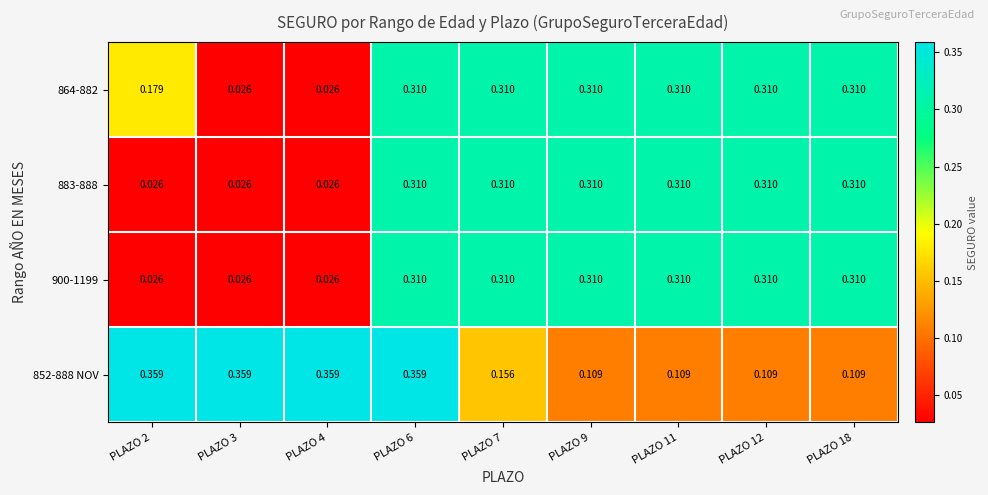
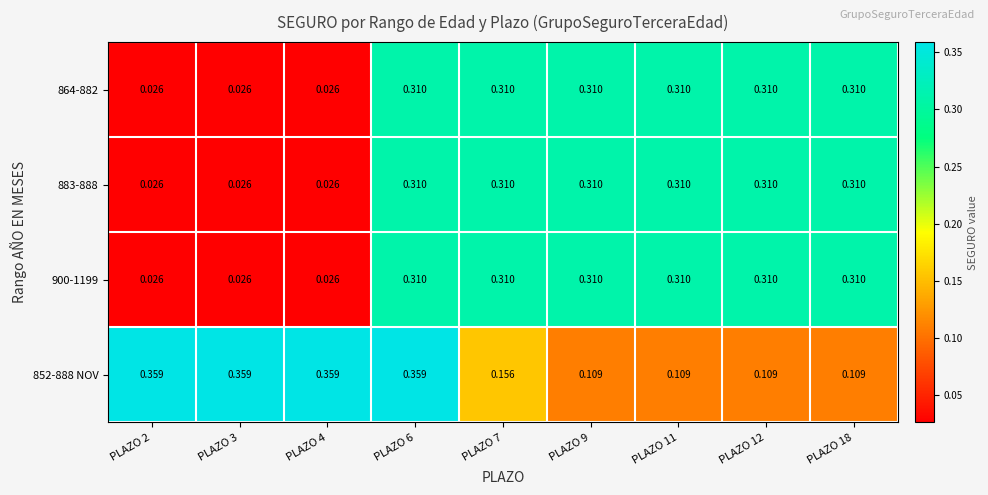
  {
    "864-882": {
-     "PLAZO 2": 0.179,
+     "PLAZO 2": 0.026,
      "PLAZO 3": 0.026,
      "PLAZO 4": 0.026,
      "PLAZO 6": 0.310,
      "PLAZO 7": 0.310,
      "PLAZO 9": 0.310,
      "PLAZO 11": 0.310,
      "PLAZO 12": 0.310,
      "PLAZO 18": 0.310
    },
    "883-888": {
      "PLAZO 2": 0.026,
      "PLAZO 3": 0.026,
      "PLAZO 4": 0.026,
      "PLAZO 6": 0.310,
      "PLAZO 7": 0.310,
      "PLAZO 9": 0.310,
      "PLAZO 11": 0.310,
      "PLAZO 12": 0.310,
      "PLAZO 18": 0.310
    },
    "900-1199": {
      "PLAZO 2": 0.026,
      "PLAZO 3": 0.026,
      "PLAZO 4": 0.026,
      "PLAZO 6": 0.310,
      "PLAZO 7": 0.310,
      "PLAZO 9": 0.310,
      "PLAZO 11": 0.310,
      "PLAZO 12": 0.310,
      "PLAZO 18": 0.310
    },
    "852-888 NOV": {
      "PLAZO 2": 0.359,
      "PLAZO 3": 0.359,
      "PLAZO 4": 0.359,
      "PLAZO 6": 0.359,
      "PLAZO 7": 0.156,
      "PLAZO 9": 0.109,
      "PLAZO 11": 0.109,
      "PLAZO 12": 0.109,
      "PLAZO 18": 0.109
    }
  }
